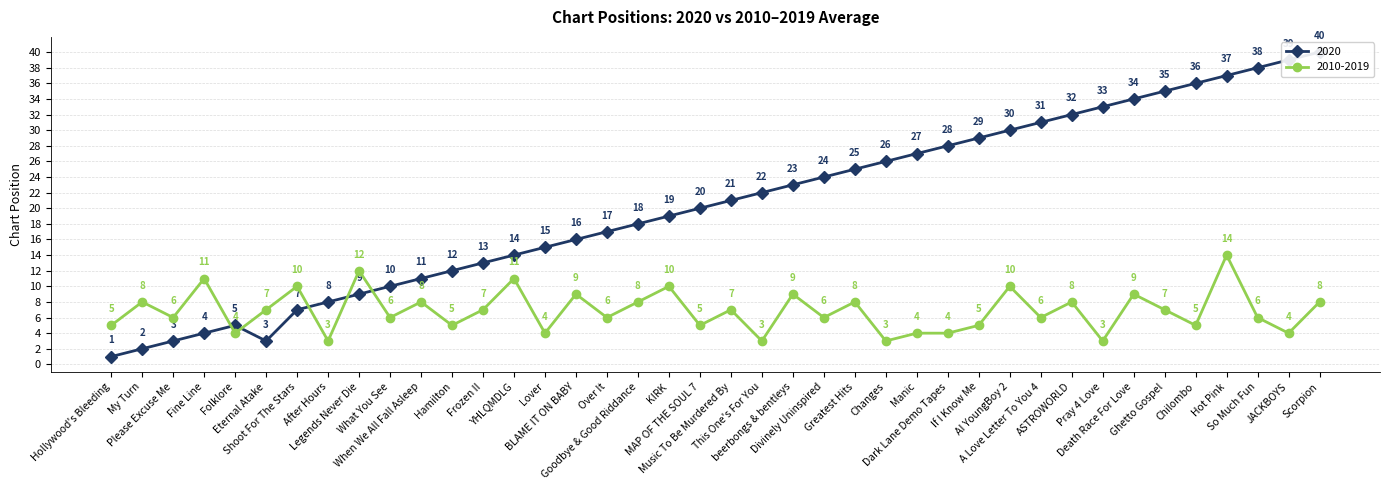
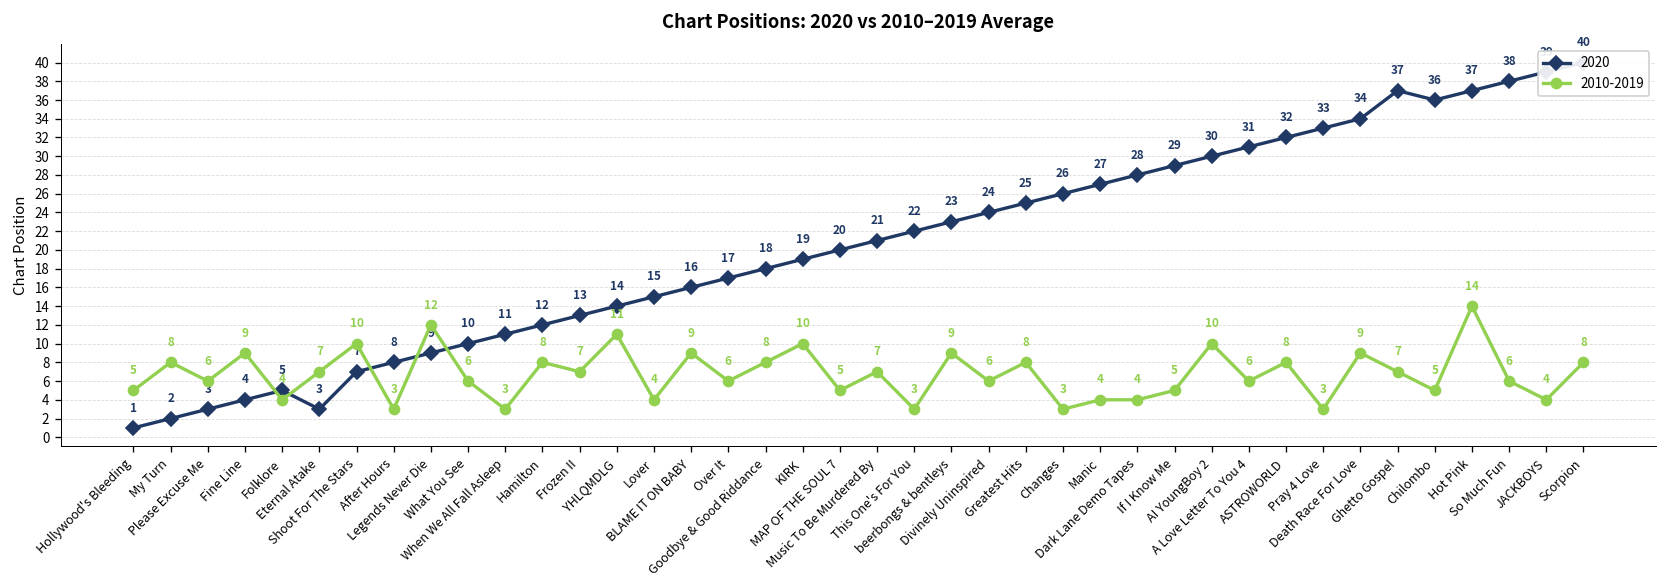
  {
    "2020": {
      "Hollywood's Bleeding": 1,
      "My Turn": 2,
      "Please Excuse Me": 3,
      "Fine Line": 4,
      "Eternal Atake": 3,
      "Shoot For The Stars": 7,
      "After Hours": 8,
      "Legends Never Die": 9,
      "What You See": 10,
      "When We All Fall Asleep": 11,
      "Hamilton": 12,
      "Frozen II": 13,
      "YHLQMDLG": 14,
      "Lover": 15,
      "BLAME IT ON BABY": 16,
      "Over It": 17,
      "Goodbye & Good Riddance": 18,
      "KIRK": 19,
      "MAP OF THE SOUL 7": 20,
      "Music To Be Murdered By": 21,
      "This One's For You": 22,
      "beerbongs & bentleys": 23,
      "Divinely Uninspired": 24,
      "Greatest Hits": 25,
      "Changes": 26,
      "Manic": 27,
      "Dark Lane Demo Tapes": 28,
      "If I Know Me": 29,
      "AI YoungBoy 2": 30,
      "A Love Letter To You 4": 31,
      "ASTROWORLD": 32,
      "Pray 4 Love": 33,
      "Death Race For Love": 34,
-     "Ghetto Gospel": 35,
+     "Ghetto Gospel": 37,
      "Chilombo": 36,
      "Hot Pink": 37,
      "So Much Fun": 38
    },
    "2010-2019": {
      "Hollywood's Bleeding": 5,
      "My Turn": 8,
      "Please Excuse Me": 6,
-     "Fine Line": 11,
+     "Fine Line": 9,
      "Eternal Atake": 7,
      "Shoot For The Stars": 10,
      "After Hours": 3,
      "Legends Never Die": 12,
      "What You See": 6,
-     "When We All Fall Asleep": 8,
-     "Hamilton": 5,
+     "When We All Fall Asleep": 3,
+     "Hamilton": 8,
      "Frozen II": 7,
      "YHLQMDLG": 11,
      "Lover": 4,
      "BLAME IT ON BABY": 9,
      "Over It": 6,
      "Goodbye & Good Riddance": 8,
      "KIRK": 10,
      "MAP OF THE SOUL 7": 5,
      "Music To Be Murdered By": 7,
      "This One's For You": 3,
      "beerbongs & bentleys": 9,
      "Divinely Uninspired": 6,
      "Greatest Hits": 8,
      "Changes": 3,
      "Manic": 4,
      "Dark Lane Demo Tapes": 4,
      "If I Know Me": 5,
      "AI YoungBoy 2": 10,
      "A Love Letter To You 4": 6,
      "ASTROWORLD": 8,
      "Pray 4 Love": 3,
      "Death Race For Love": 9,
      "Ghetto Gospel": 7,
      "Chilombo": 5,
      "Hot Pink": 14,
      "So Much Fun": 6,
      "JACKBOYS": 4,
      "Scorpion": 8
    }
  }
